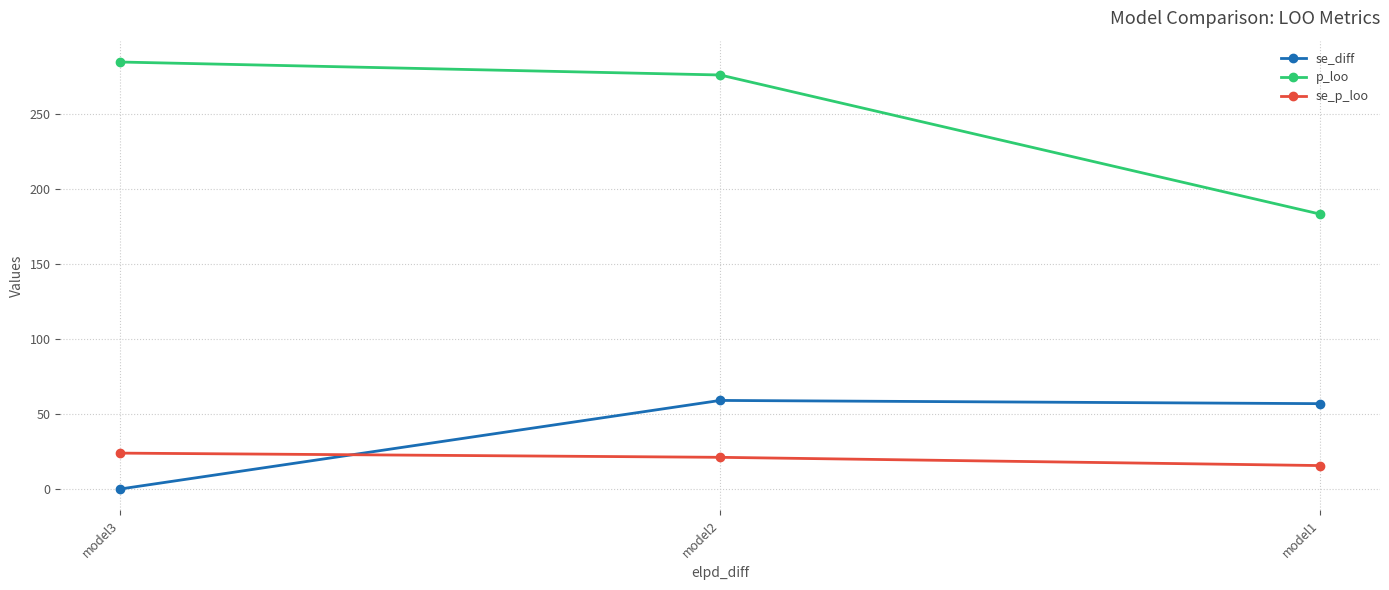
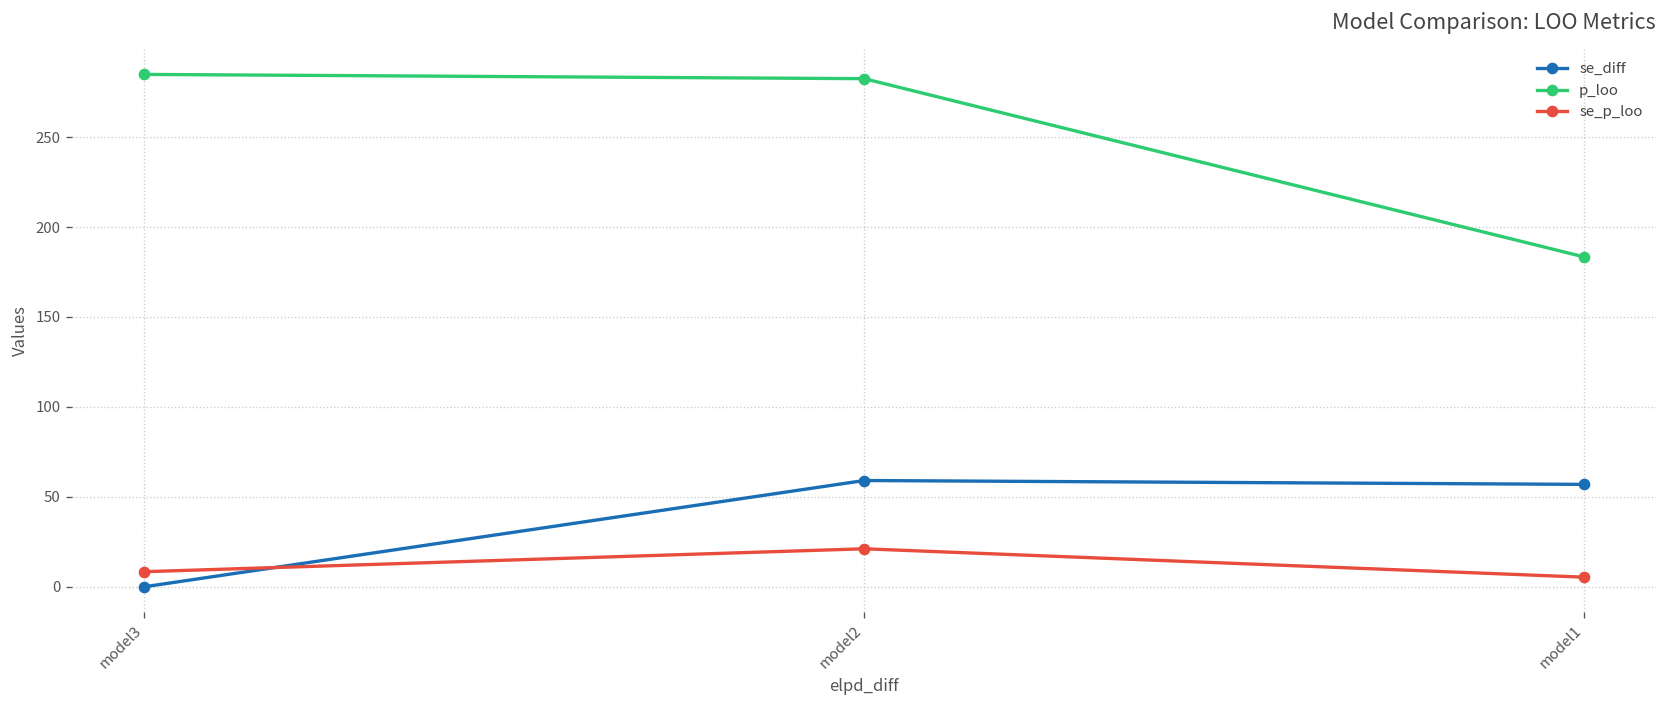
  {
    "se_diff": {
      "model3": 0,
      "model2": 59,
      "model1": 57
    },
    "p_loo": {
      "model3": 285,
-     "model2": 276,
+     "model2": 283,
      "model1": 183
    },
    "se_p_loo": {
-     "model3": 24,
+     "model3": 8,
      "model2": 21,
-     "model1": 16
+     "model1": 5
    }
  }
